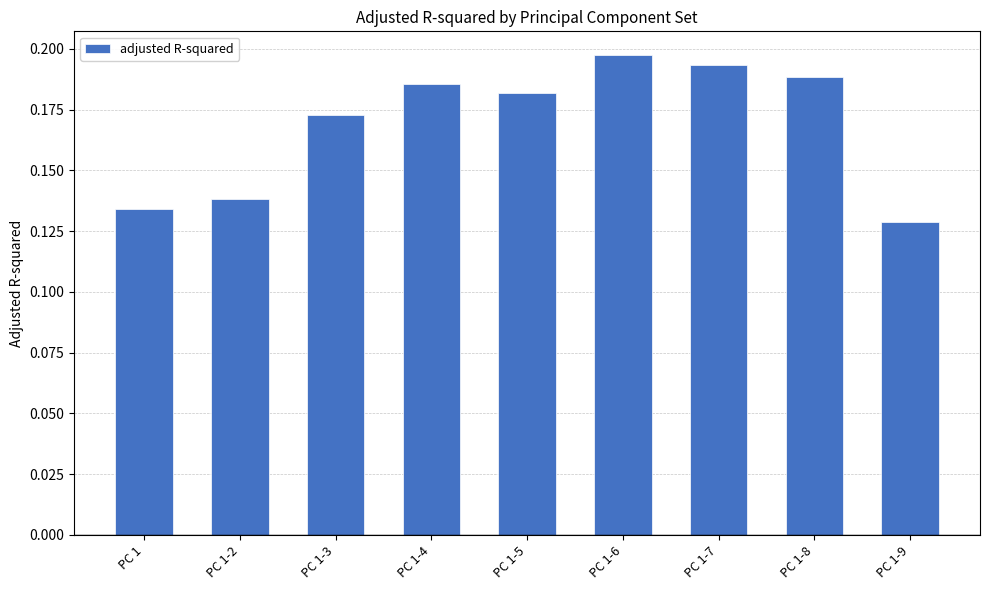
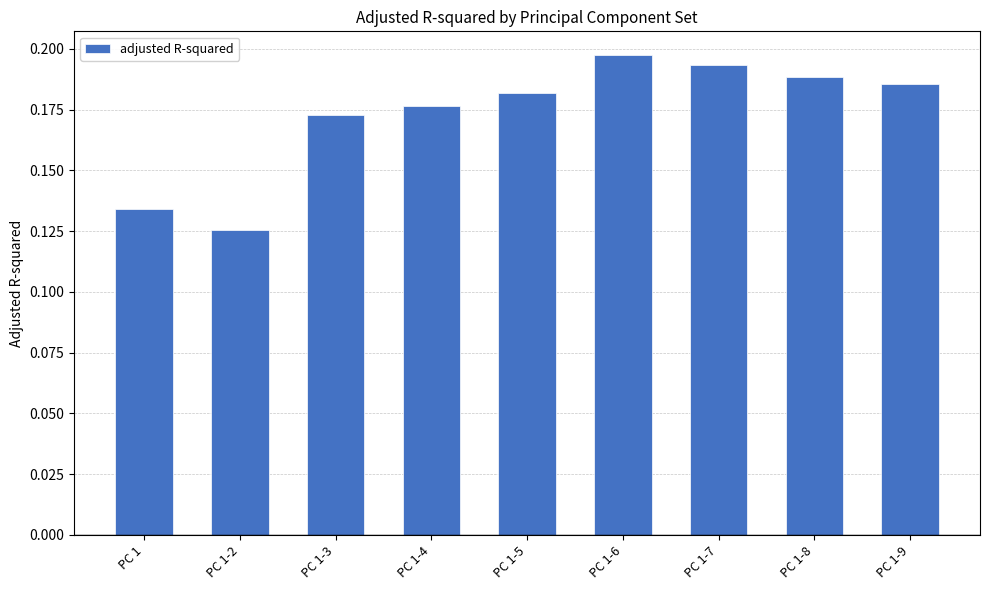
  {
    "PC 1": 0.134,
-   "PC 1-2": 0.138,
+   "PC 1-2": 0.126,
    "PC 1-3": 0.173,
-   "PC 1-4": 0.186,
+   "PC 1-4": 0.177,
    "PC 1-5": 0.182,
    "PC 1-6": 0.197,
    "PC 1-7": 0.194,
    "PC 1-8": 0.188,
-   "PC 1-9": 0.129
+   "PC 1-9": 0.186
  }
